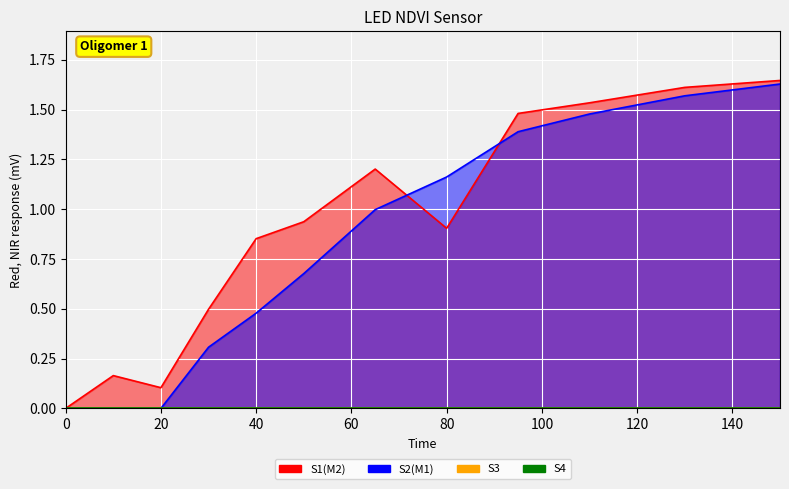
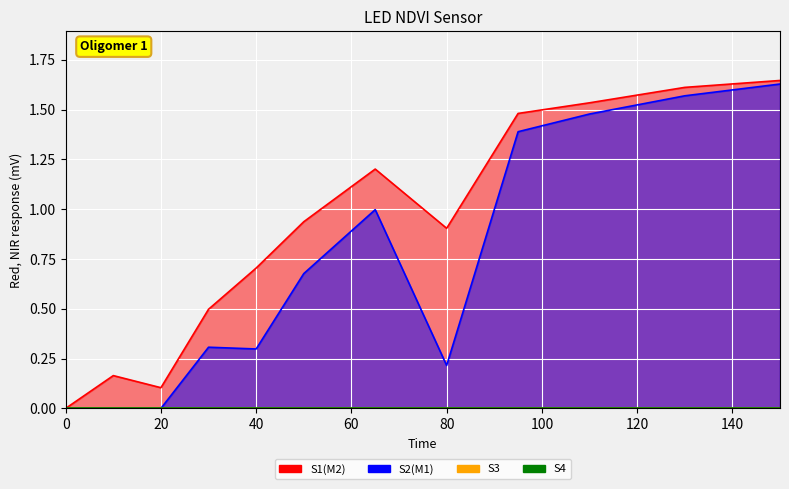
  {
    "S1(M2)": {
      "20": 0.10,
-     "40": 0.85,
+     "40": 0.70,
      "80": 0.90
    },
    "S2(M1)": {
-     "40": 0.48,
-     "80": 1.16
+     "40": 0.30,
+     "80": 0.22
    },
    "S4": {
      "40": 0.00,
      "80": 0.00
    }
  }
